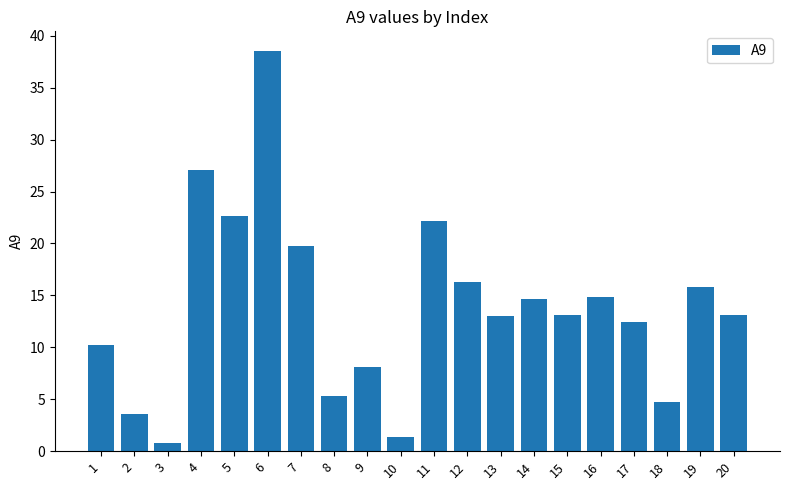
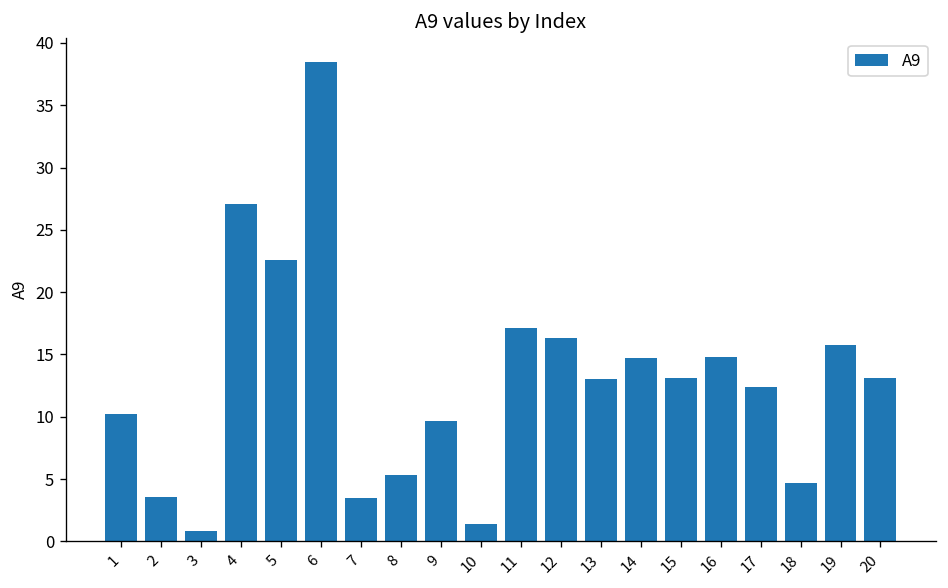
  {
    "1": 10.2,
    "2": 3.6,
    "3": 0.8,
    "4": 27.1,
    "5": 22.6,
    "6": 38.5,
-   "7": 19.8,
+   "7": 3.5,
    "8": 5.3,
-   "9": 8.1,
+   "9": 9.7,
    "10": 1.4,
-   "11": 22.2,
+   "11": 17.1,
    "12": 16.3,
    "13": 13.0,
    "14": 14.7,
    "15": 13.1,
    "16": 14.8,
    "17": 12.4,
    "18": 4.7,
    "19": 15.8,
    "20": 13.1
  }
